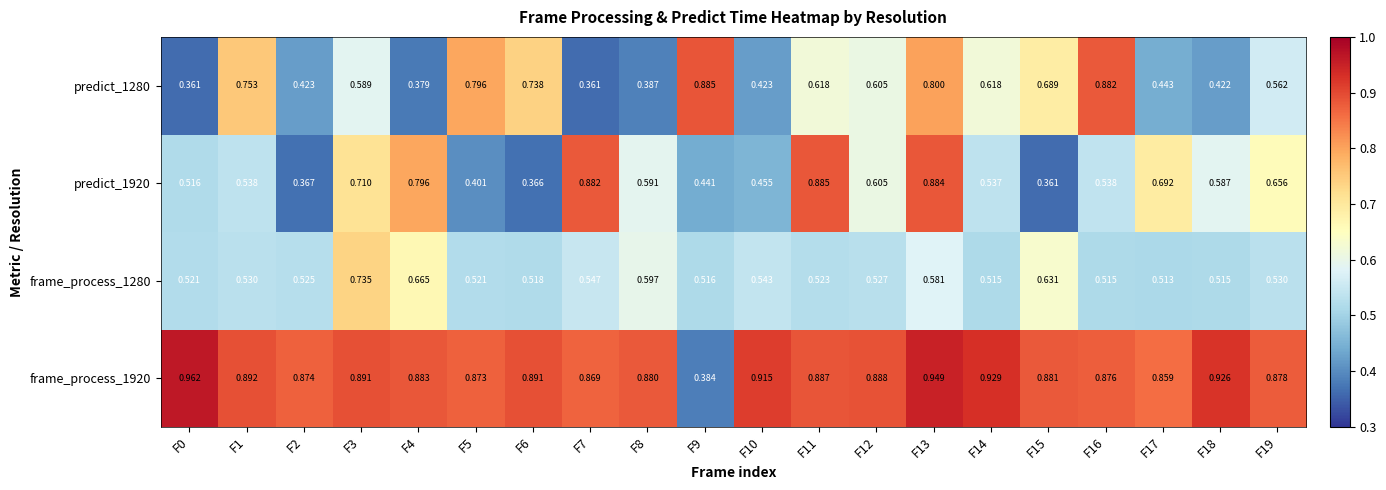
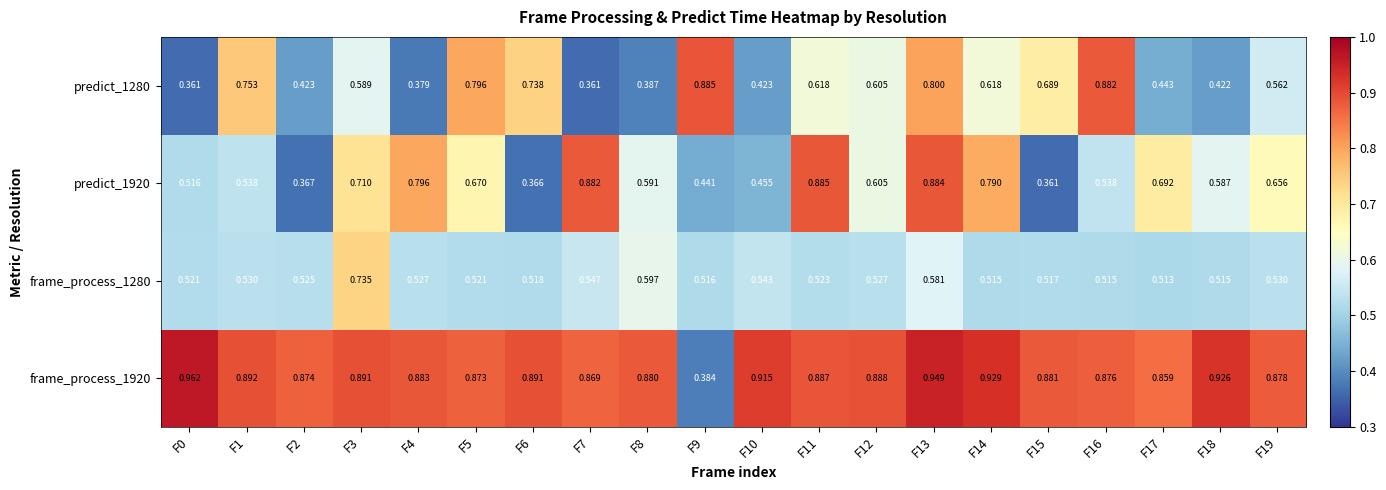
  {
    "predict_1280": {
      "F0": 0.361,
      "F1": 0.753,
      "F2": 0.423,
      "F3": 0.589,
      "F4": 0.379,
      "F5": 0.796,
      "F6": 0.738,
      "F7": 0.361,
      "F8": 0.387,
      "F9": 0.885,
      "F10": 0.423,
      "F11": 0.618,
      "F12": 0.605,
      "F13": 0.800,
      "F14": 0.618,
      "F15": 0.689,
      "F16": 0.882,
      "F17": 0.443,
      "F18": 0.422,
      "F19": 0.562
    },
    "predict_1920": {
      "F0": 0.516,
      "F1": 0.538,
      "F2": 0.367,
      "F3": 0.710,
      "F4": 0.796,
-     "F5": 0.401,
+     "F5": 0.670,
      "F6": 0.366,
      "F7": 0.882,
      "F8": 0.591,
      "F9": 0.441,
      "F10": 0.455,
      "F11": 0.885,
      "F12": 0.605,
      "F13": 0.884,
-     "F14": 0.537,
+     "F14": 0.790,
      "F15": 0.361,
      "F16": 0.538,
      "F17": 0.692,
      "F18": 0.587,
      "F19": 0.656
    },
    "frame_process_1280": {
      "F0": 0.521,
      "F1": 0.530,
      "F2": 0.525,
      "F3": 0.735,
-     "F4": 0.665,
+     "F4": 0.527,
      "F5": 0.521,
      "F6": 0.518,
      "F7": 0.547,
      "F8": 0.597,
      "F9": 0.516,
      "F10": 0.543,
      "F11": 0.523,
      "F12": 0.527,
      "F13": 0.581,
      "F14": 0.515,
-     "F15": 0.631,
+     "F15": 0.517,
      "F16": 0.515,
      "F17": 0.513,
      "F18": 0.515,
      "F19": 0.530
    },
    "frame_process_1920": {
      "F0": 0.962,
      "F1": 0.892,
      "F2": 0.874,
      "F3": 0.891,
      "F4": 0.883,
      "F5": 0.873,
      "F6": 0.891,
      "F7": 0.869,
      "F8": 0.880,
      "F9": 0.384,
      "F10": 0.915,
      "F11": 0.887,
      "F12": 0.888,
      "F13": 0.949,
      "F14": 0.929,
      "F15": 0.881,
      "F16": 0.876,
      "F17": 0.859,
      "F18": 0.926,
      "F19": 0.878
    }
  }
